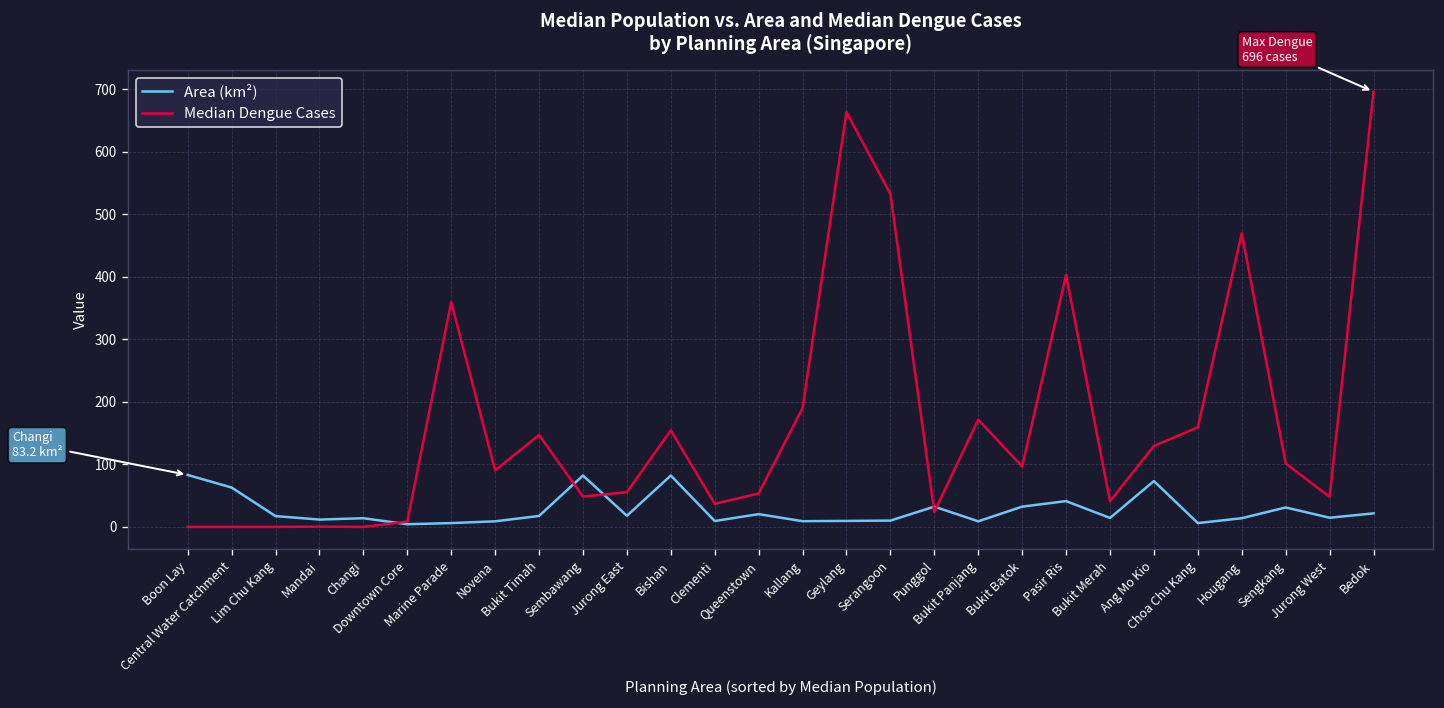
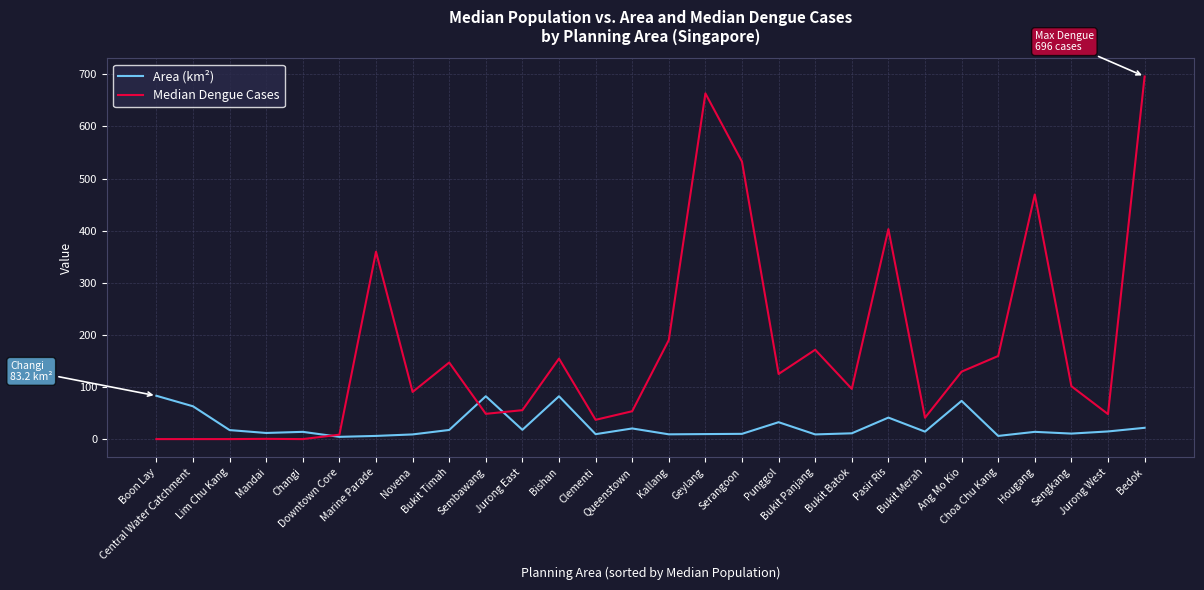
  {
    "Area (km²)": {
      "Central Water Catchment": 60,
      "Lim Chu Kang": 20,
      "Mandai": 10,
      "Changi": 10,
      "Marine Parade": 10,
      "Novena": 10,
      "Bukit Timah": 20,
      "Sembawang": 80,
      "Jurong East": 20,
      "Bishan": 80,
      "Clementi": 10,
      "Queenstown": 20,
      "Kallang": 10,
      "Geylang": 10,
      "Serangoon": 10,
      "Punggol": 30,
      "Bukit Panjang": 10,
-     "Bukit Batok": 30,
+     "Bukit Batok": 10,
      "Pasir Ris": 40,
      "Bukit Merah": 10,
      "Ang Mo Kio": 70,
      "Choa Chu Kang": 10,
      "Hougang": 10,
-     "Sengkang": 30,
+     "Sengkang": 10,
      "Jurong West": 10,
      "Bedok": 20
    },
    "Median Dengue Cases": {
      "Boon Lay": 0,
      "Central Water Catchment": 0,
      "Lim Chu Kang": 0,
      "Mandai": 0,
      "Changi": 0,
      "Marine Parade": 360,
      "Novena": 90,
      "Bukit Timah": 150,
      "Sembawang": 50,
      "Jurong East": 60,
      "Bishan": 150,
      "Clementi": 40,
      "Queenstown": 50,
      "Kallang": 190,
      "Geylang": 660,
      "Serangoon": 530,
-     "Punggol": 20,
+     "Punggol": 130,
      "Bukit Panjang": 170,
      "Bukit Batok": 100,
      "Pasir Ris": 400,
      "Bukit Merah": 40,
      "Ang Mo Kio": 130,
      "Choa Chu Kang": 160,
      "Hougang": 470,
      "Sengkang": 100,
      "Jurong West": 50
    }
  }
